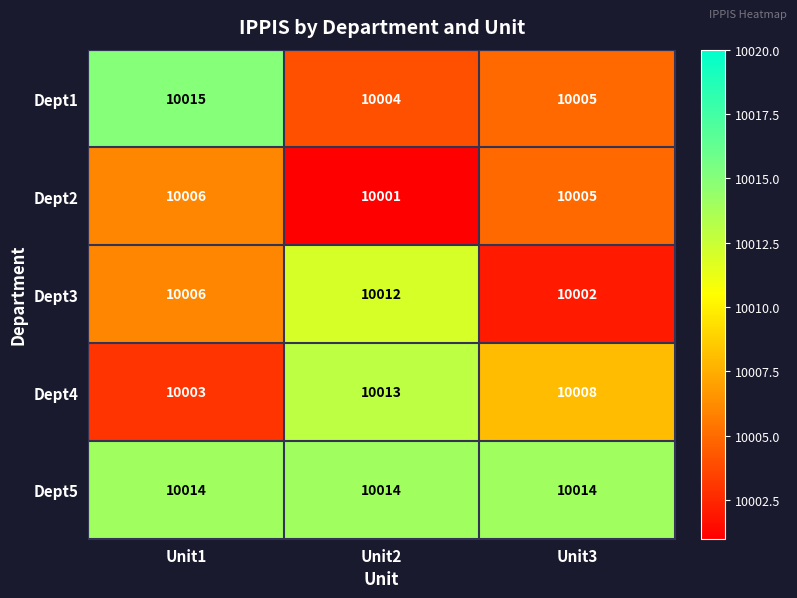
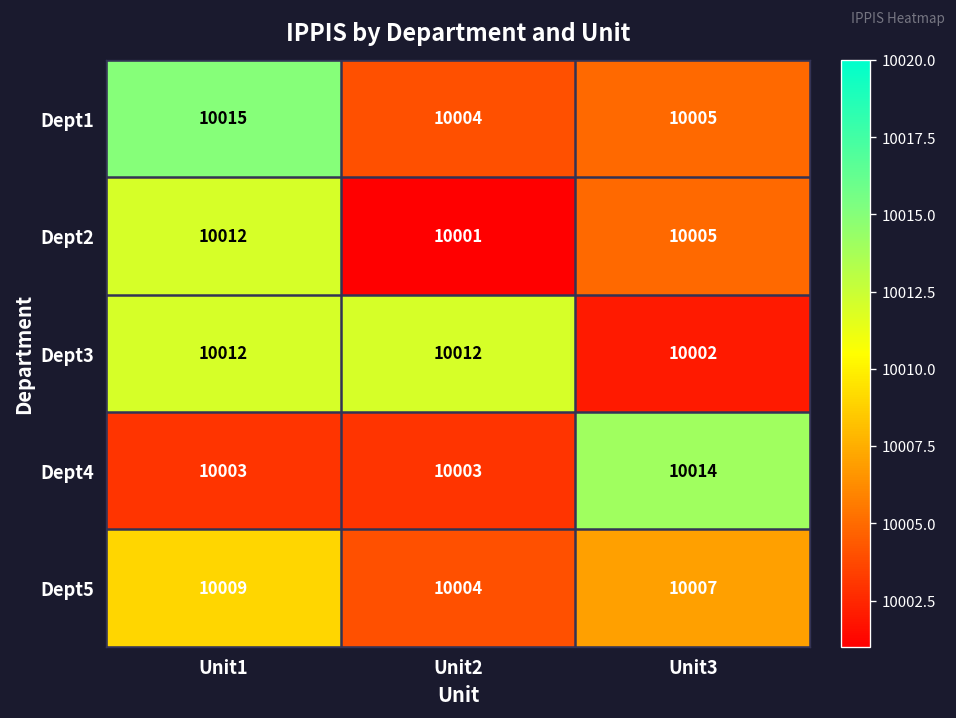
  {
    "Dept1": {
      "Unit1": 10015,
      "Unit2": 10004,
      "Unit3": 10005
    },
    "Dept2": {
-     "Unit1": 10006,
+     "Unit1": 10012,
      "Unit2": 10001,
      "Unit3": 10005
    },
    "Dept3": {
-     "Unit1": 10006,
+     "Unit1": 10012,
      "Unit2": 10012,
      "Unit3": 10002
    },
    "Dept4": {
      "Unit1": 10003,
-     "Unit2": 10013,
-     "Unit3": 10008
+     "Unit2": 10003,
+     "Unit3": 10014
    },
    "Dept5": {
-     "Unit1": 10014,
-     "Unit2": 10014,
-     "Unit3": 10014
+     "Unit1": 10009,
+     "Unit2": 10004,
+     "Unit3": 10007
    }
  }
